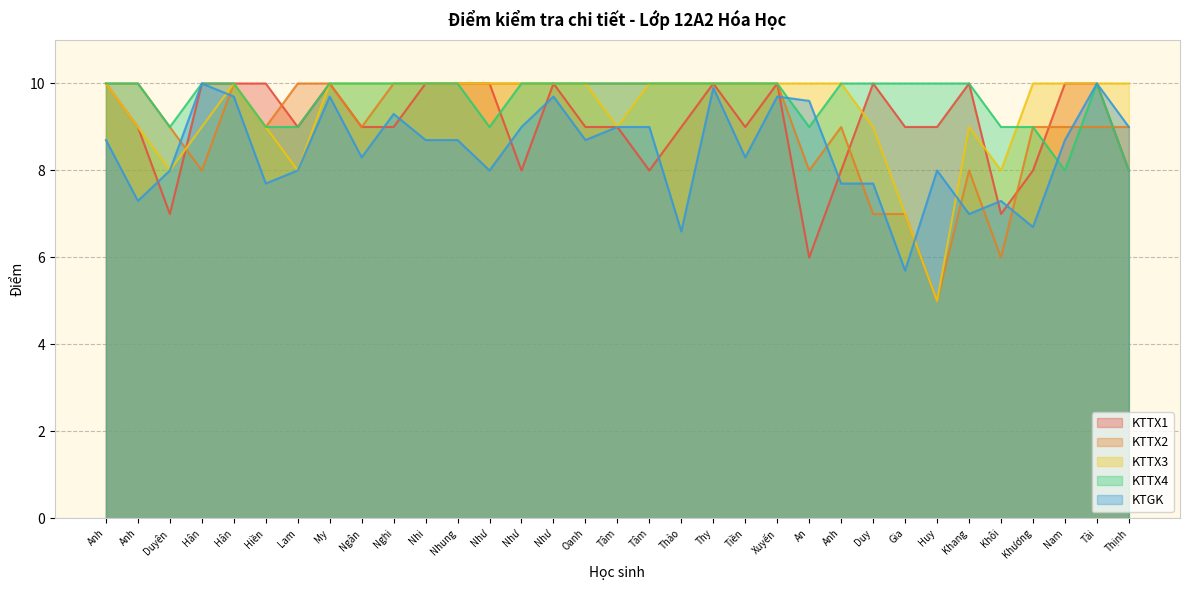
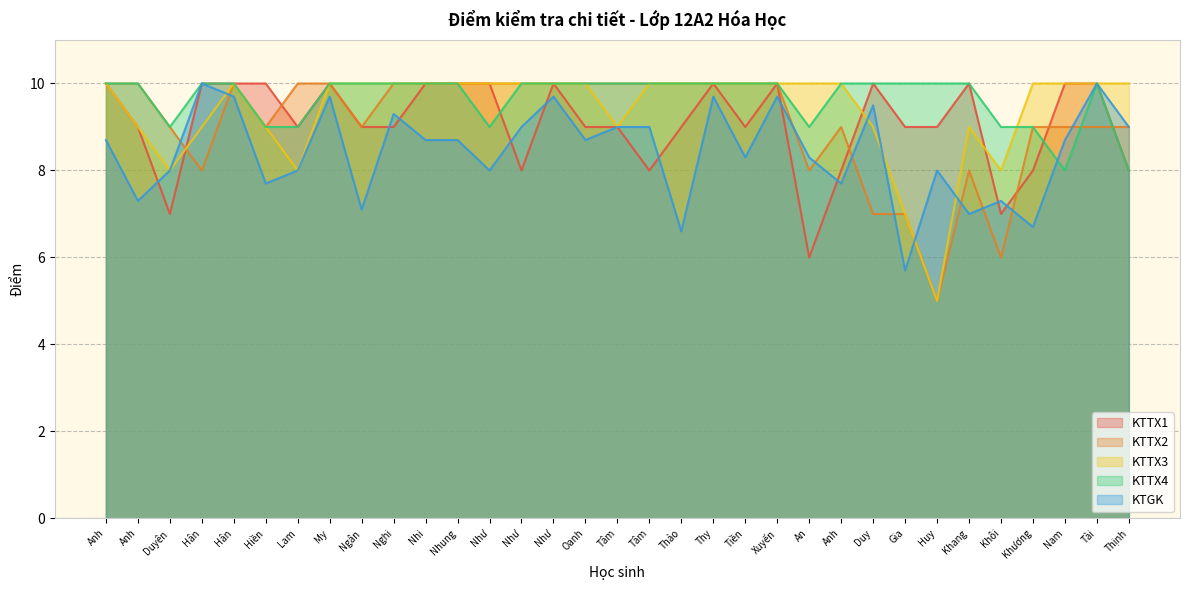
  {
    "KTTX4": {
      "An": 9.0,
      "Gia": 10.0,
      "Huy": 10.0,
      "Khôi": 9.0,
      "Nam": 8.0
    },
    "KTGK": {
      "Hiền": 7.7,
      "My": 9.7,
-     "Ngân": 8.3,
+     "Ngân": 7.1,
      "Nghi": 9.3,
      "Nhi": 8.7,
      "Nhung": 8.7,
      "Oanh": 8.7,
      "Thảo": 6.6,
-     "Thy": 9.9,
+     "Thy": 9.7,
      "Tiền": 8.3,
      "Xuyến": 9.7,
-     "An": 9.6,
-     "Duy": 7.7,
+     "An": 8.3,
+     "Duy": 9.5,
      "Gia": 5.7,
      "Huy": 8.0,
      "Khang": 7.0,
      "Khôi": 7.3,
      "Khương": 6.7,
      "Nam": 8.7
    }
  }
